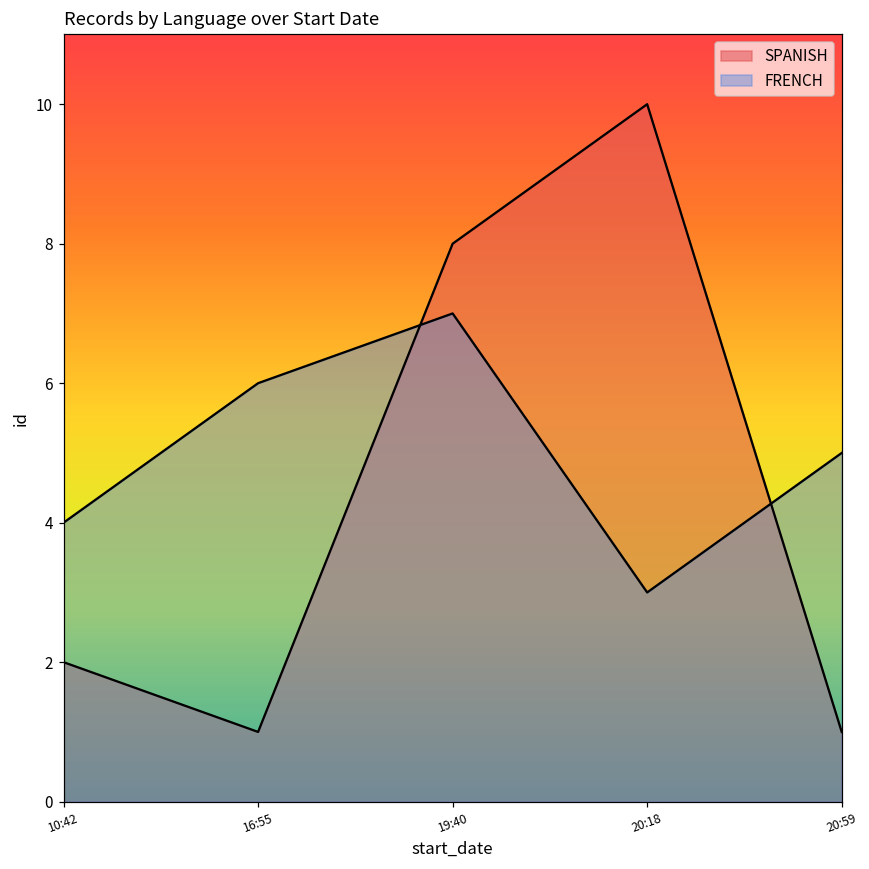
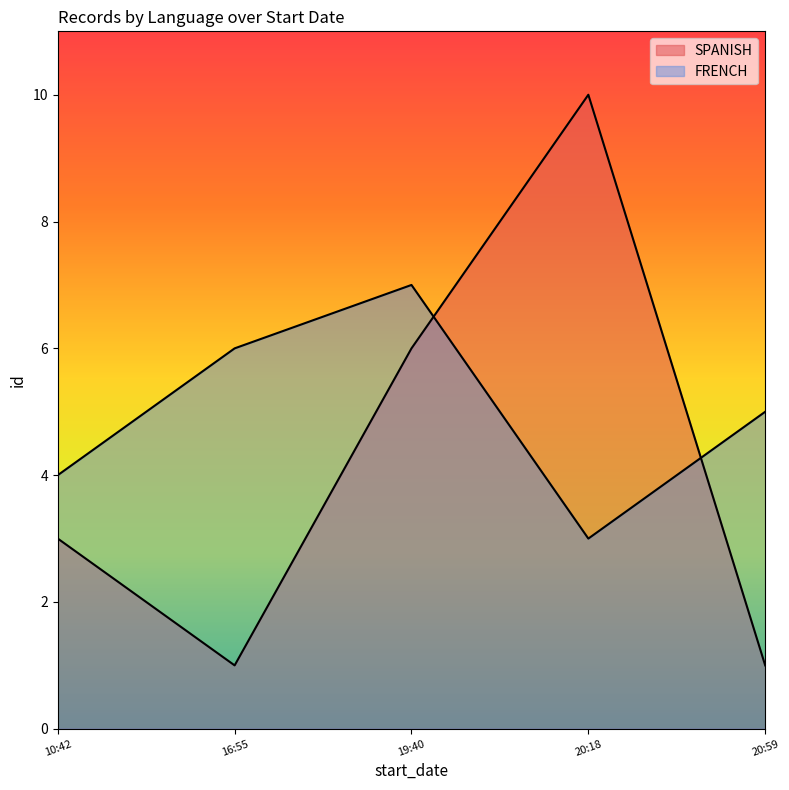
  {
    "SPANISH": {
-     "10:42": 2,
+     "10:42": 3,
      "16:55": 1,
-     "19:40": 8,
+     "19:40": 6,
      "20:18": 10,
      "20:59": 1
    },
    "FRENCH": {
      "10:42": 4,
      "16:55": 6,
      "19:40": 7,
      "20:18": 3,
      "20:59": 5
    }
  }
